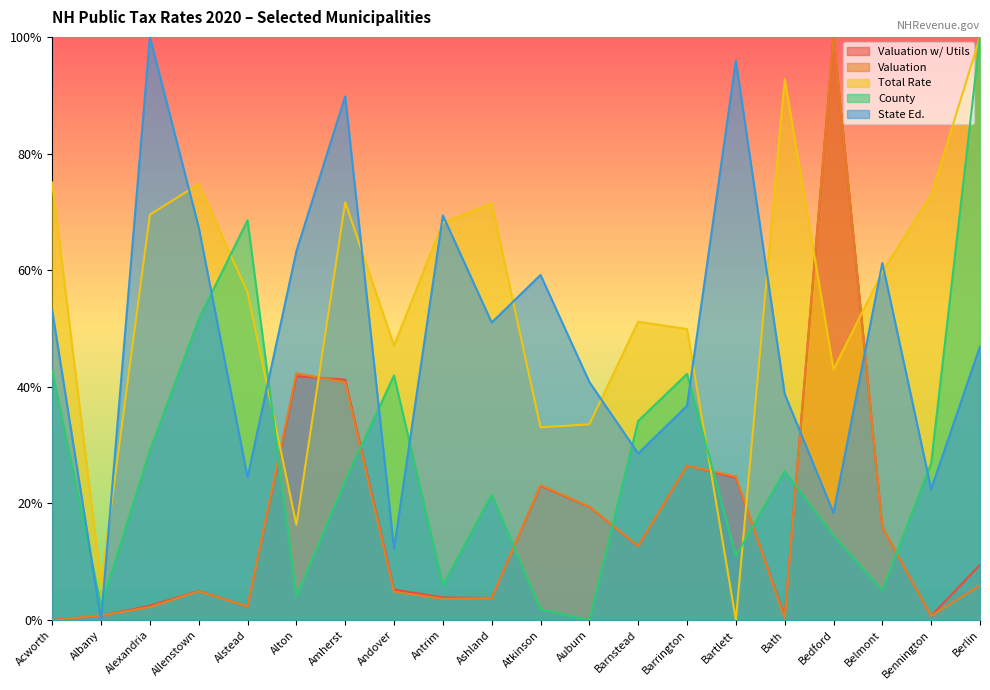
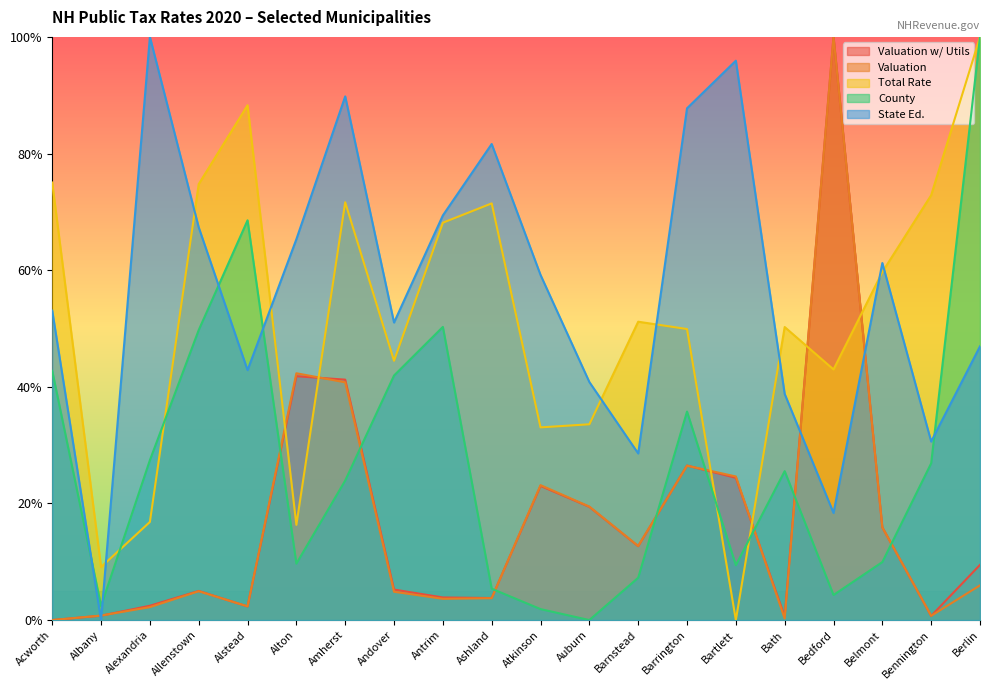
  {
    "Total Rate": {
      "Acworth": "75%",
-     "Albany": "7%",
-     "Alexandria": "70%",
+     "Albany": "9%",
+     "Alexandria": "17%",
      "Allenstown": "75%",
-     "Alstead": "56%",
+     "Alstead": "88%",
      "Alton": "16%",
      "Amherst": "72%",
-     "Andover": "47%",
+     "Andover": "44%",
      "Antrim": "68%",
      "Ashland": "71%",
      "Atkinson": "33%",
      "Auburn": "34%",
      "Barnstead": "51%",
      "Barrington": "50%",
      "Bartlett": "0%",
-     "Bath": "93%",
+     "Bath": "50%",
      "Bedford": "43%",
      "Belmont": "60%",
      "Bennington": "73%"
    },
    "County": {
      "Acworth": "43%",
      "Albany": "2%",
-     "Alexandria": "29%",
-     "Allenstown": "52%",
+     "Alexandria": "27%",
+     "Allenstown": "50%",
      "Alstead": "69%",
-     "Alton": "4%",
+     "Alton": "10%",
      "Amherst": "24%",
      "Andover": "42%",
-     "Antrim": "6%",
-     "Ashland": "22%",
+     "Antrim": "50%",
+     "Ashland": "5%",
      "Atkinson": "2%",
      "Auburn": "0%",
-     "Barnstead": "34%",
-     "Barrington": "42%",
-     "Bartlett": "11%",
+     "Barnstead": "7%",
+     "Barrington": "36%",
+     "Bartlett": "9%",
      "Bath": "26%",
-     "Bedford": "15%",
-     "Belmont": "5%",
+     "Bedford": "4%",
+     "Belmont": "10%",
      "Bennington": "27%"
    },
    "State Ed.": {
      "Acworth": "53%",
      "Albany": "0%",
      "Alexandria": "100%",
      "Allenstown": "67%",
-     "Alstead": "24%",
-     "Alton": "63%",
+     "Alstead": "43%",
+     "Alton": "65%",
      "Amherst": "90%",
-     "Andover": "12%",
+     "Andover": "51%",
      "Antrim": "69%",
-     "Ashland": "51%",
+     "Ashland": "82%",
      "Atkinson": "59%",
      "Auburn": "41%",
      "Barnstead": "29%",
-     "Barrington": "37%",
+     "Barrington": "88%",
      "Bartlett": "96%",
      "Bath": "39%",
      "Bedford": "18%",
      "Belmont": "61%",
-     "Bennington": "22%",
+     "Bennington": "31%",
      "Berlin": "47%"
    }
  }
